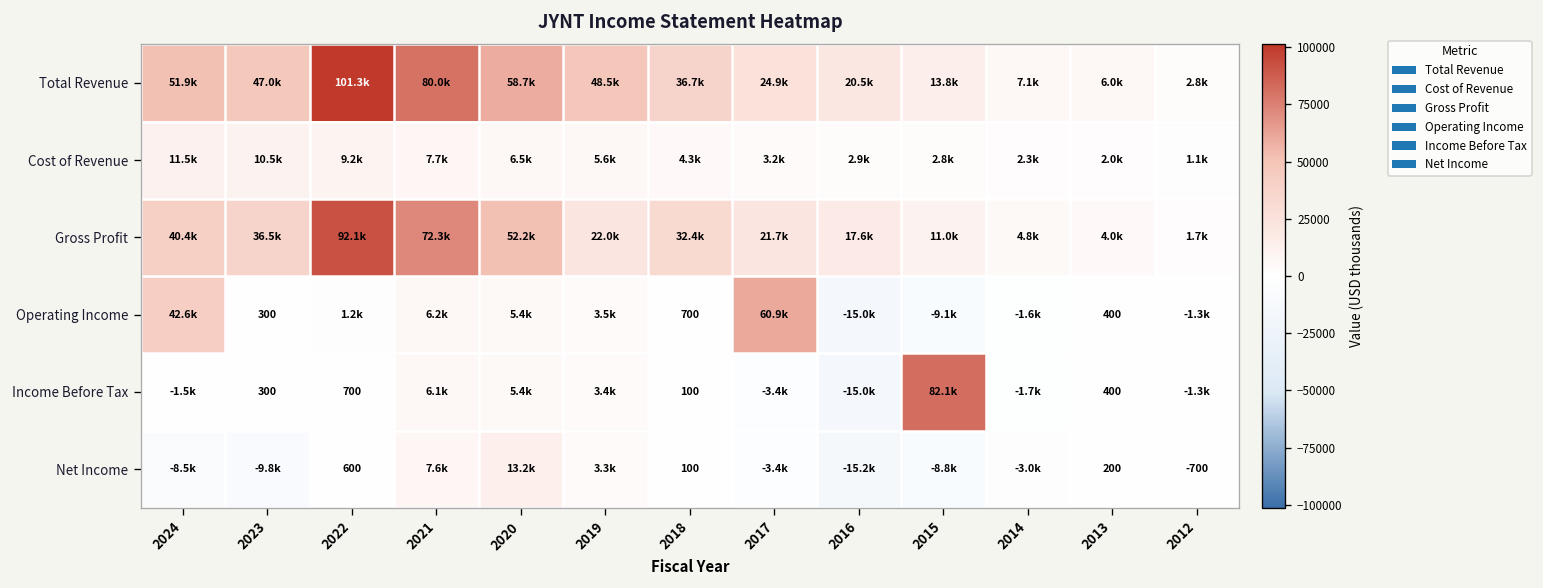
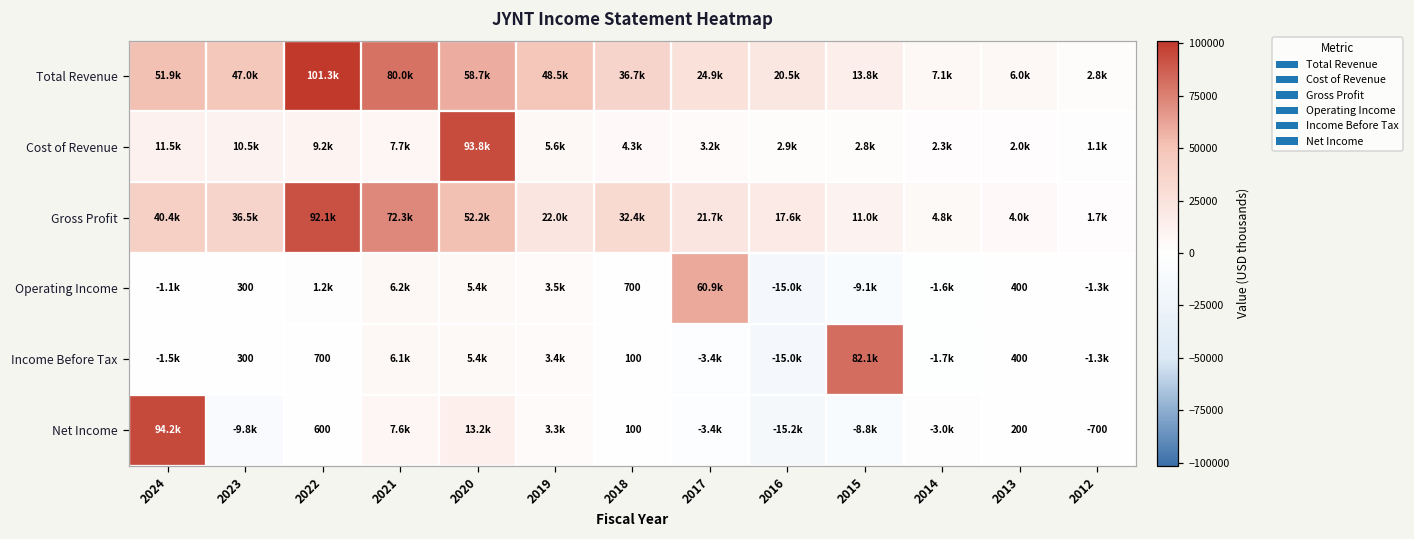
  {
    "Total Revenue": {
      "2024": "51.9k",
      "2023": "47.0k",
      "2022": "101.3k",
      "2021": "80.0k",
      "2020": "58.7k",
      "2019": "48.5k",
      "2018": "36.7k",
      "2017": "24.9k",
      "2016": "20.5k",
      "2015": "13.8k",
      "2014": "7.1k",
      "2013": "6.0k",
      "2012": "2.8k"
    },
    "Cost of Revenue": {
      "2024": "11.5k",
      "2023": "10.5k",
      "2022": "9.2k",
      "2021": "7.7k",
-     "2020": "6.5k",
+     "2020": "93.8k",
      "2019": "5.6k",
      "2018": "4.3k",
      "2017": "3.2k",
      "2016": "2.9k",
      "2015": "2.8k",
      "2014": "2.3k",
      "2013": "2.0k",
      "2012": "1.1k"
    },
    "Gross Profit": {
      "2024": "40.4k",
      "2023": "36.5k",
      "2022": "92.1k",
      "2021": "72.3k",
      "2020": "52.2k",
      "2019": "22.0k",
      "2018": "32.4k",
      "2017": "21.7k",
      "2016": "17.6k",
      "2015": "11.0k",
      "2014": "4.8k",
      "2013": "4.0k",
      "2012": "1.7k"
    },
    "Operating Income": {
-     "2024": "42.6k",
+     "2024": "-1.1k",
      "2023": "300",
      "2022": "1.2k",
      "2021": "6.2k",
      "2020": "5.4k",
      "2019": "3.5k",
      "2018": "700",
      "2017": "60.9k",
      "2016": "-15.0k",
      "2015": "-9.1k",
      "2014": "-1.6k",
      "2013": "400",
      "2012": "-1.3k"
    },
    "Income Before Tax": {
      "2024": "-1.5k",
      "2023": "300",
      "2022": "700",
      "2021": "6.1k",
      "2020": "5.4k",
      "2019": "3.4k",
      "2018": "100",
      "2017": "-3.4k",
      "2016": "-15.0k",
      "2015": "82.1k",
      "2014": "-1.7k",
      "2013": "400",
      "2012": "-1.3k"
    },
    "Net Income": {
-     "2024": "-8.5k",
+     "2024": "94.2k",
      "2023": "-9.8k",
      "2022": "600",
      "2021": "7.6k",
      "2020": "13.2k",
      "2019": "3.3k",
      "2018": "100",
      "2017": "-3.4k",
      "2016": "-15.2k",
      "2015": "-8.8k",
      "2014": "-3.0k",
      "2013": "200",
      "2012": "-700"
    }
  }
